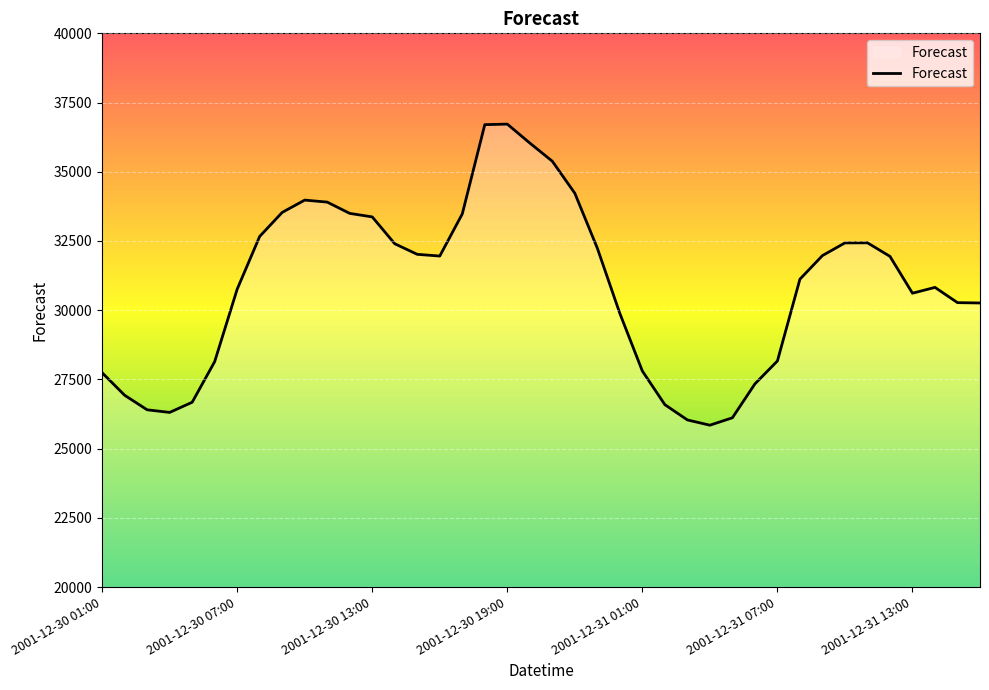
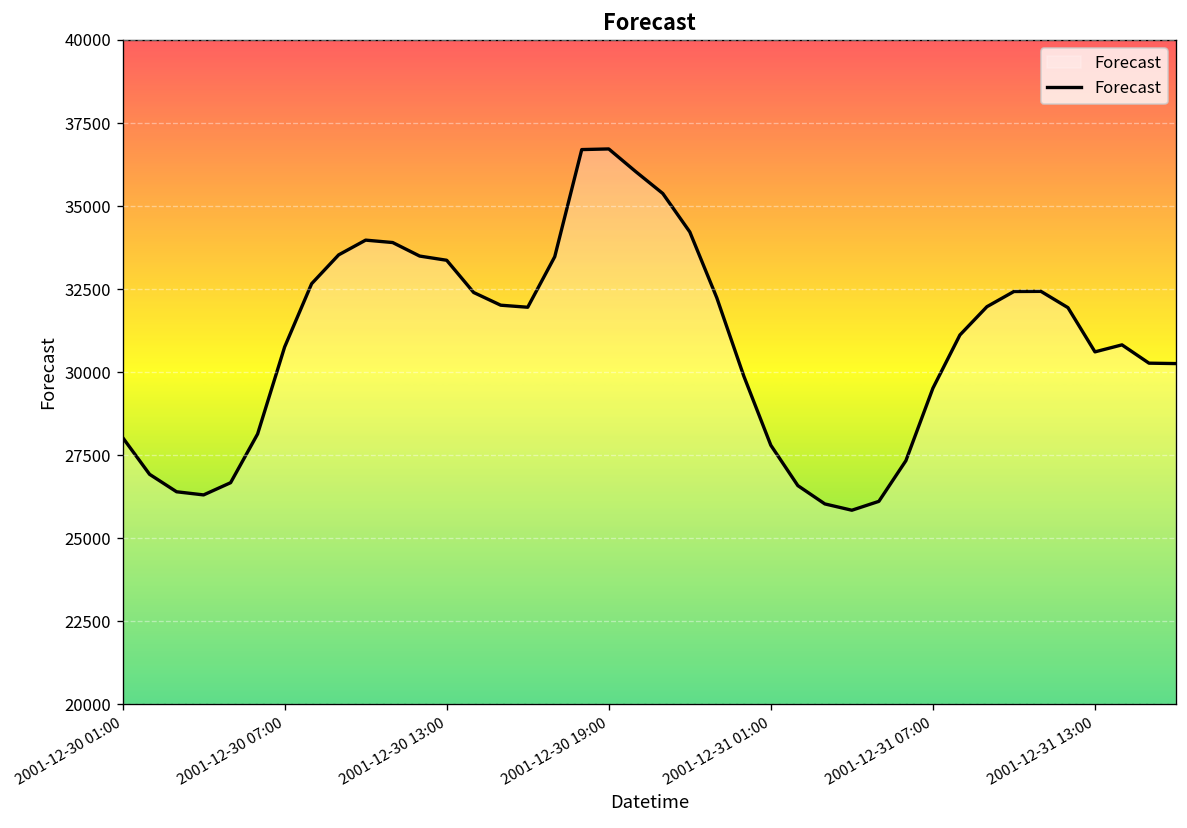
  {
-   "2001-12-30 01:00": 27700,
+   "2001-12-30 01:00": 28000,
    "2001-12-30 07:00": 30800,
    "2001-12-30 13:00": 33400,
    "2001-12-30 19:00": 36700,
    "2001-12-31 01:00": 27800,
-   "2001-12-31 07:00": 28200,
+   "2001-12-31 07:00": 29500,
    "2001-12-31 13:00": 30600
  }
